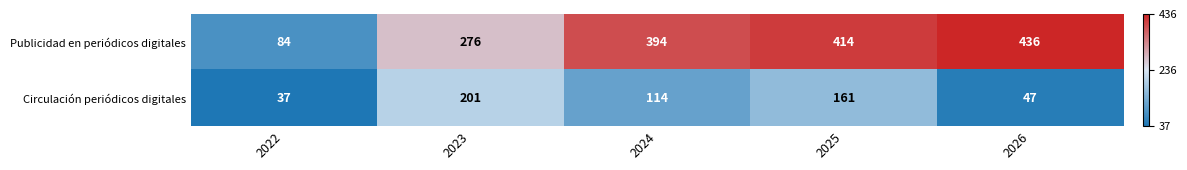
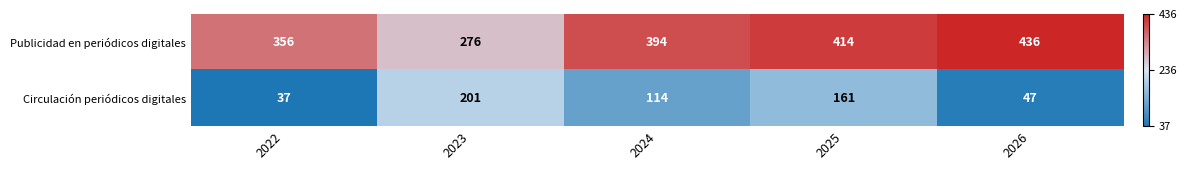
  {
    "Publicidad en periódicos digitales": {
-     "2022": 84,
+     "2022": 356,
      "2023": 276,
      "2024": 394,
      "2025": 414,
      "2026": 436
    },
    "Circulación periódicos digitales": {
      "2022": 37,
      "2023": 201,
      "2024": 114,
      "2025": 161,
      "2026": 47
    }
  }
